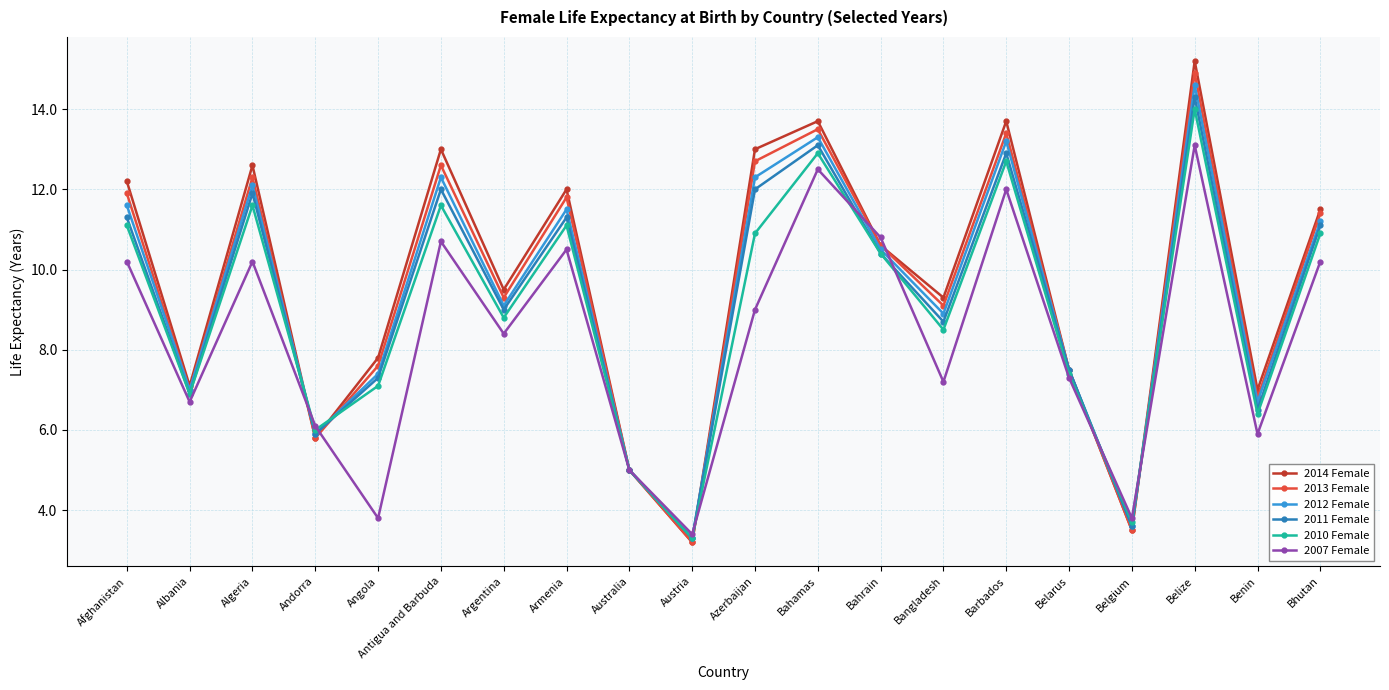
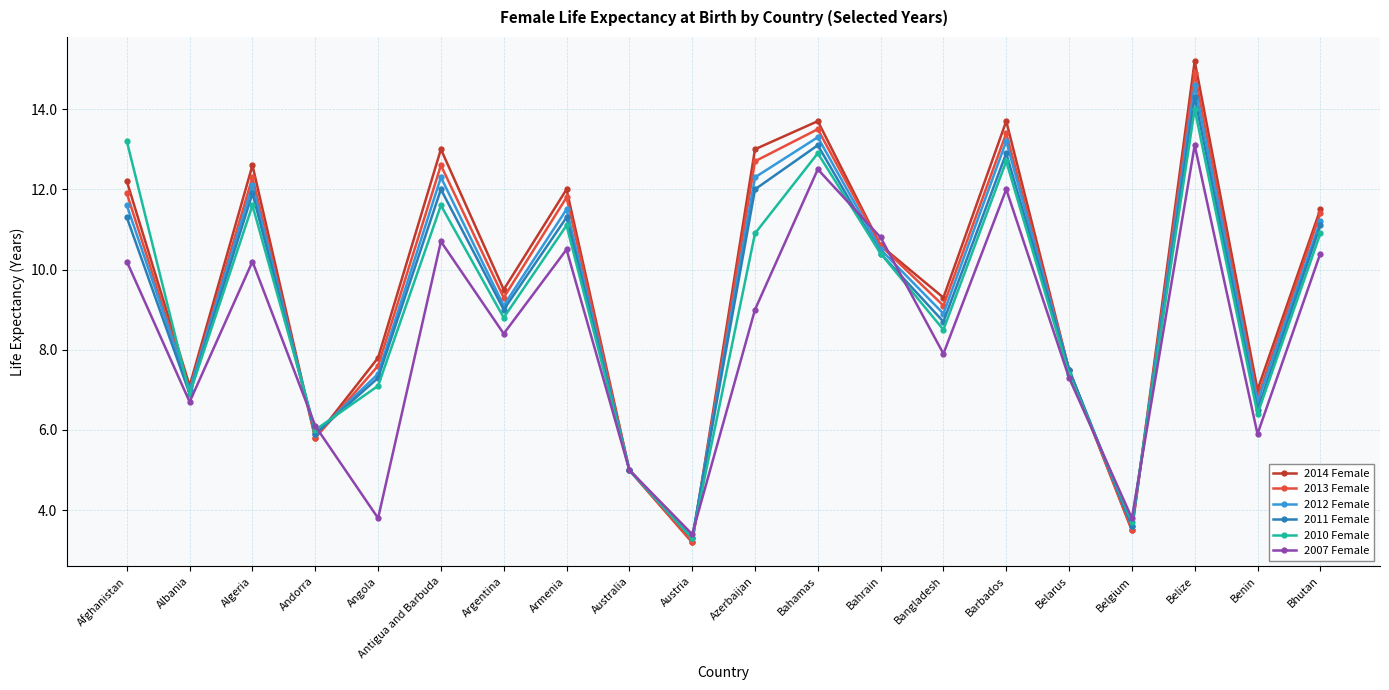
  {
    "2010 Female": {
-     "Afghanistan": 11.1,
+     "Afghanistan": 13.2,
      "Algeria": 11.6,
      "Andorra": 6.0,
      "Angola": 7.1,
      "Antigua and Barbuda": 11.6,
      "Argentina": 8.8,
      "Armenia": 11.1,
      "Azerbaijan": 10.9,
      "Bahamas": 12.9,
      "Bangladesh": 8.5,
      "Barbados": 12.7,
      "Belarus": 7.4,
      "Belgium": 3.7,
      "Belize": 14.0,
      "Benin": 6.4,
      "Bhutan": 10.9
    },
    "2007 Female": {
      "Afghanistan": 10.2,
      "Albania": 6.7,
      "Algeria": 10.2,
      "Andorra": 6.1,
      "Angola": 3.8,
      "Antigua and Barbuda": 10.7,
      "Argentina": 8.4,
      "Armenia": 10.5,
      "Austria": 3.4,
      "Azerbaijan": 9.0,
      "Bahamas": 12.5,
      "Bahrain": 10.8,
-     "Bangladesh": 7.2,
+     "Bangladesh": 7.9,
      "Barbados": 12.0,
      "Belarus": 7.3,
      "Belgium": 3.8,
      "Belize": 13.1,
      "Benin": 5.9,
-     "Bhutan": 10.2
+     "Bhutan": 10.4
    }
  }
